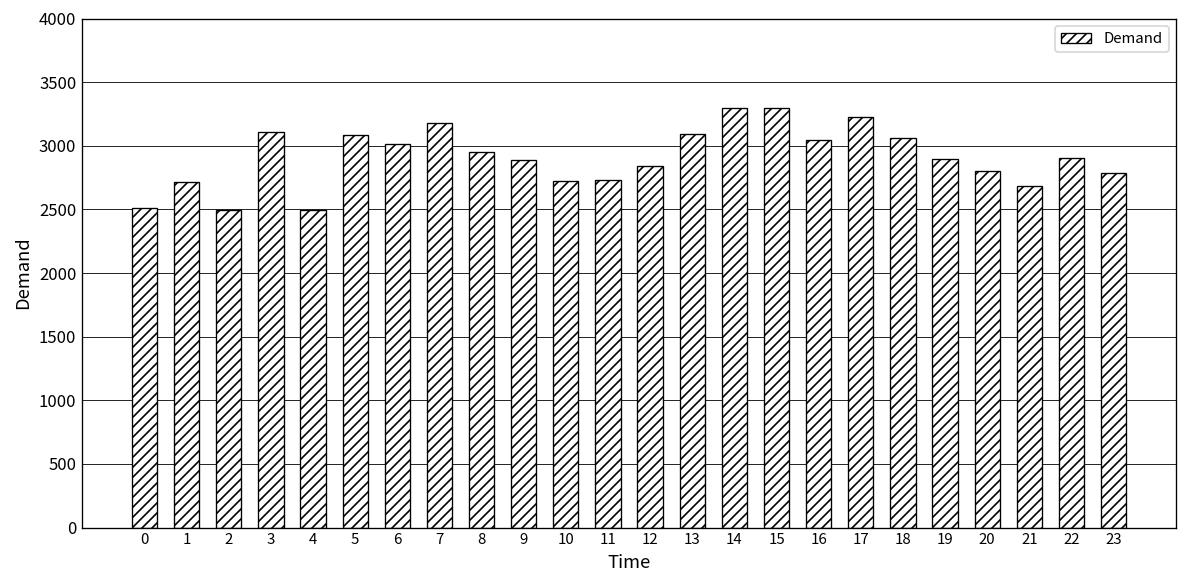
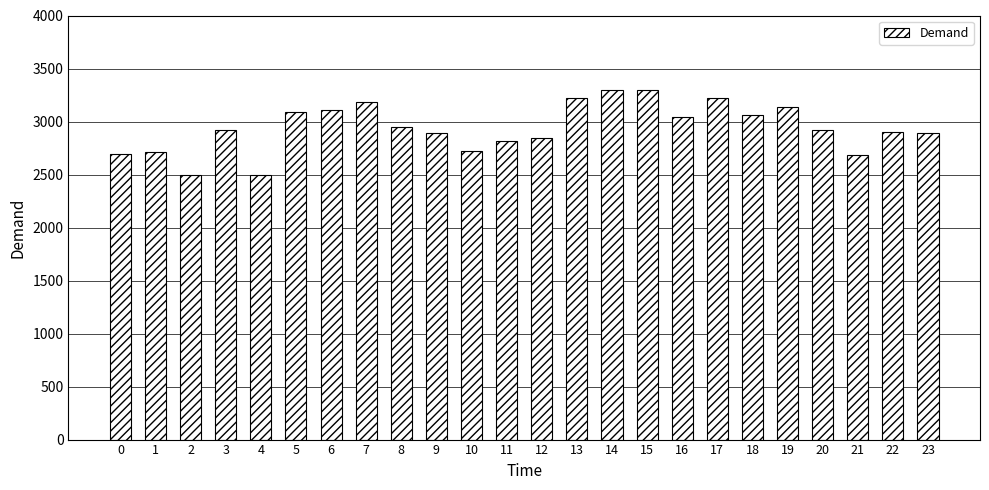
  {
-   "0": 2510,
+   "0": 2700,
    "1": 2710,
    "2": 2490,
-   "3": 3110,
+   "3": 2920,
    "4": 2490,
    "5": 3090,
-   "6": 3020,
+   "6": 3110,
    "7": 3180,
    "8": 2950,
    "9": 2890,
    "10": 2730,
-   "11": 2740,
+   "11": 2810,
    "12": 2840,
-   "13": 3090,
+   "13": 3230,
    "14": 3290,
    "15": 3300,
    "16": 3040,
    "17": 3220,
    "18": 3060,
-   "19": 2890,
-   "20": 2810,
+   "19": 3140,
+   "20": 2920,
    "21": 2680,
    "22": 2900,
-   "23": 2790
+   "23": 2890
  }
